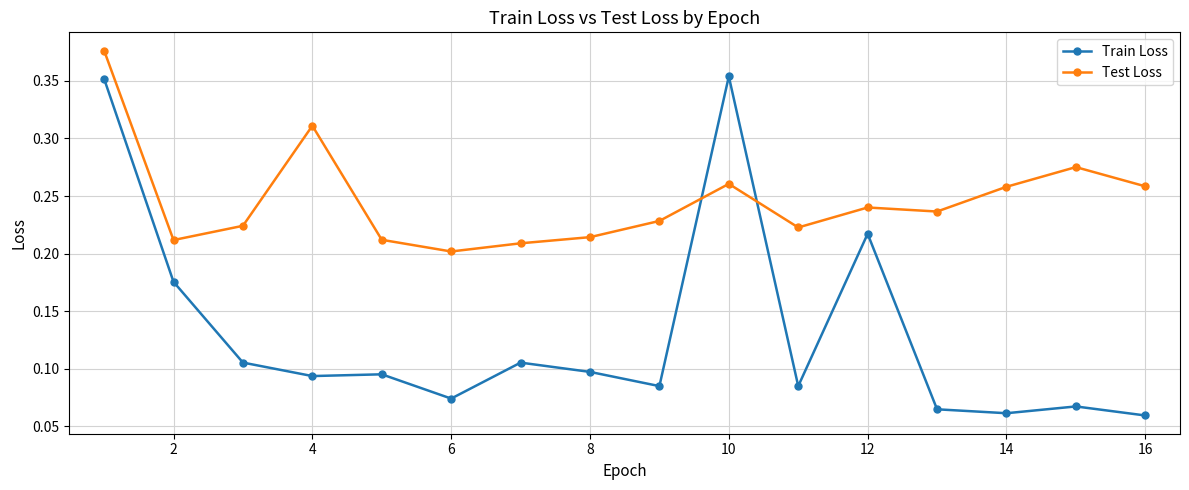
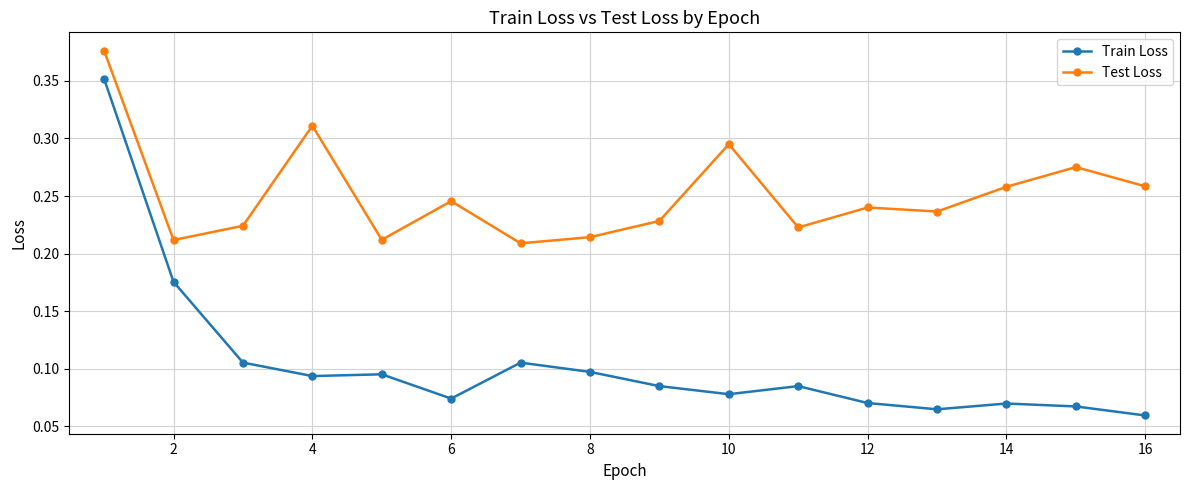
  {
    "Train Loss": {
      "2": 0.176,
      "4": 0.094,
      "6": 0.074,
      "8": 0.097,
-     "10": 0.354,
-     "12": 0.217,
-     "14": 0.061,
+     "10": 0.078,
+     "12": 0.070,
+     "14": 0.070,
      "16": 0.060
    },
    "Test Loss": {
      "2": 0.212,
      "4": 0.311,
-     "6": 0.202,
+     "6": 0.246,
      "8": 0.214,
-     "10": 0.261,
+     "10": 0.295,
      "12": 0.240,
      "14": 0.258,
      "16": 0.258
    }
  }
